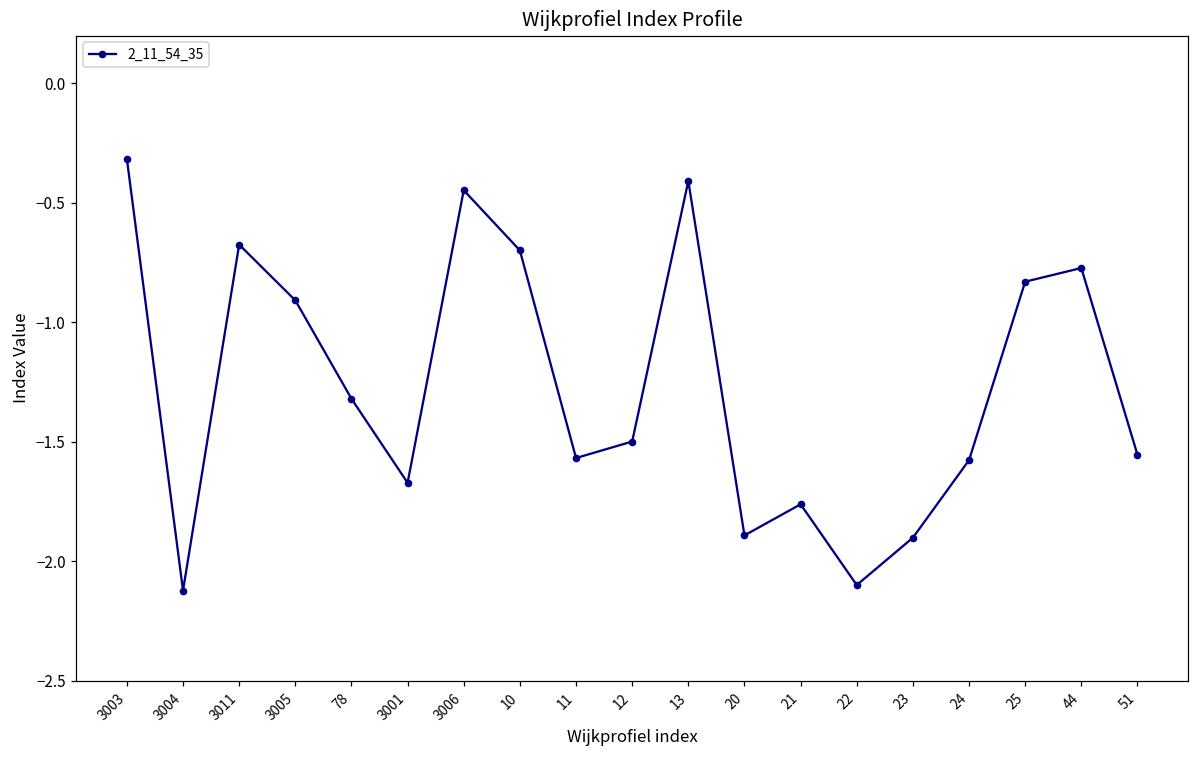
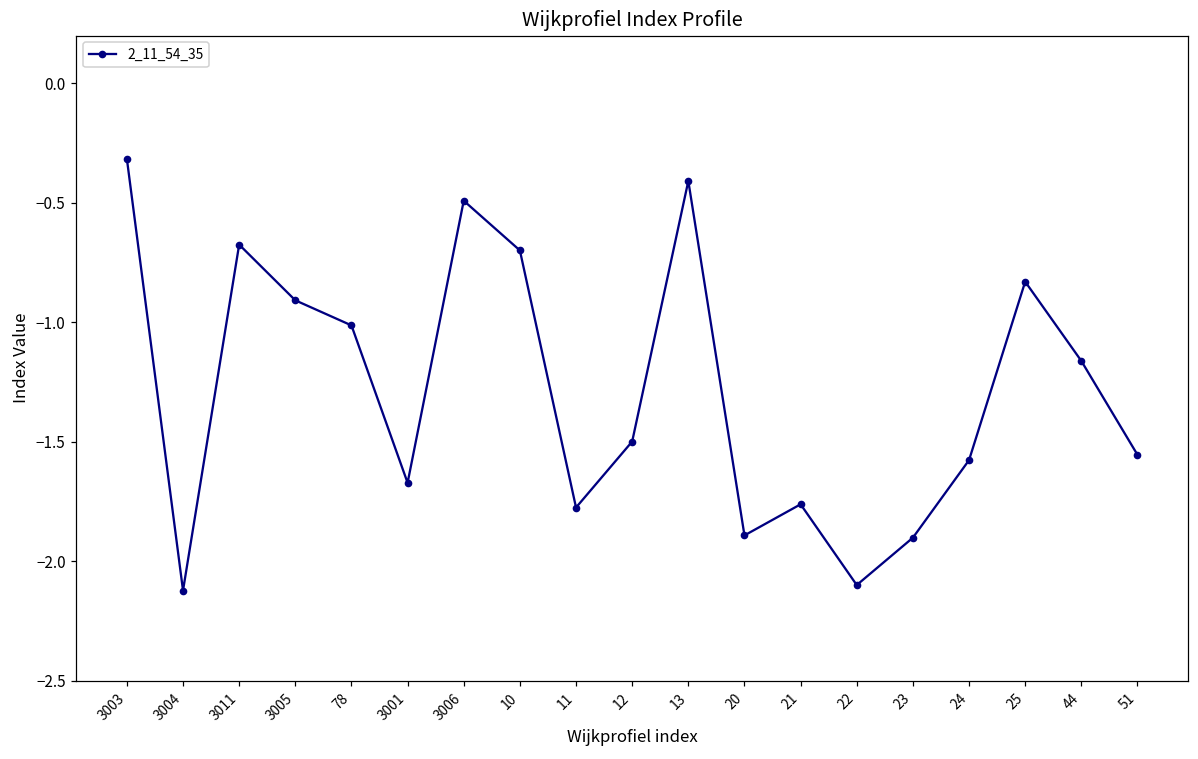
  {
    "3003": -0.32,
    "3004": -2.12,
    "3011": -0.68,
    "3005": -0.91,
-   "78": -1.32,
+   "78": -1.01,
    "3001": -1.67,
-   "3006": -0.45,
+   "3006": -0.49,
    "10": -0.70,
-   "11": -1.57,
+   "11": -1.78,
    "12": -1.50,
    "13": -0.41,
    "20": -1.89,
    "21": -1.76,
    "22": -2.10,
    "23": -1.90,
    "24": -1.58,
    "25": -0.83,
-   "44": -0.77,
+   "44": -1.16,
    "51": -1.55
  }
